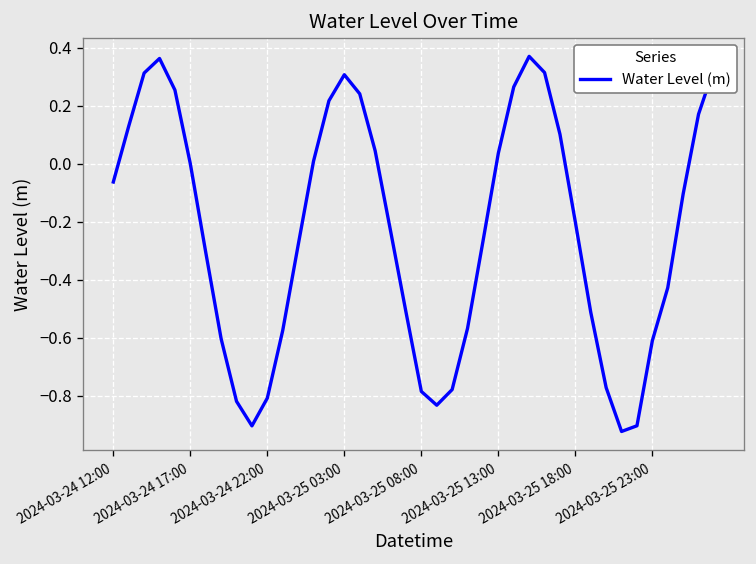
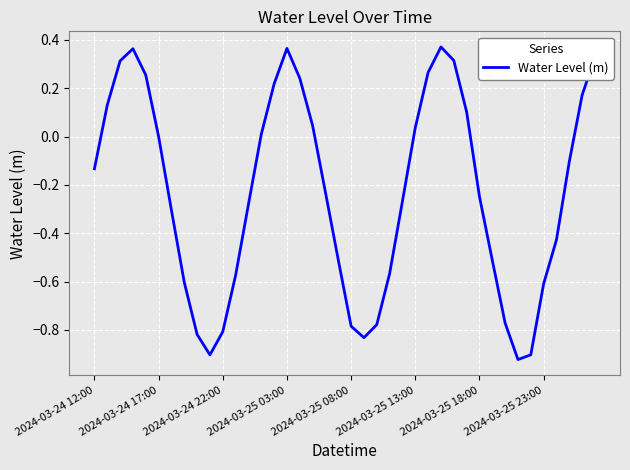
  {
-   "2024-03-24 12:00": -0.06,
+   "2024-03-24 12:00": -0.13,
    "2024-03-24 17:00": 0.00,
    "2024-03-24 22:00": -0.81,
-   "2024-03-25 03:00": 0.31,
+   "2024-03-25 03:00": 0.36,
    "2024-03-25 08:00": -0.78,
    "2024-03-25 13:00": 0.04,
-   "2024-03-25 18:00": -0.20,
+   "2024-03-25 18:00": -0.25,
    "2024-03-25 23:00": -0.61
  }
